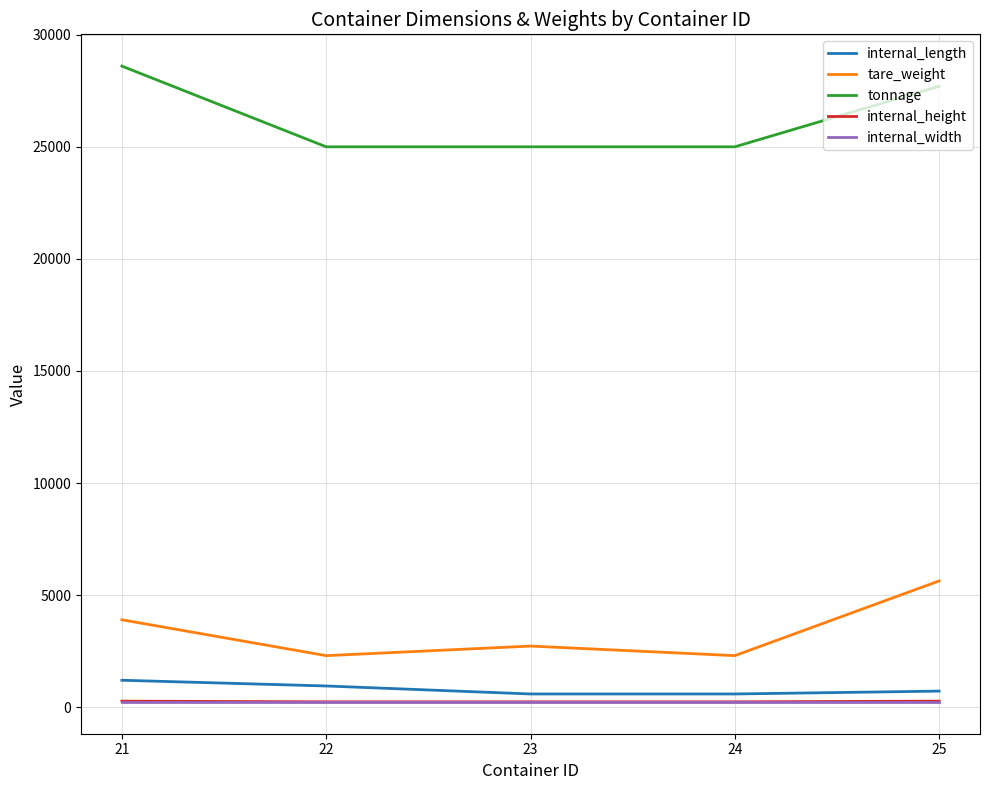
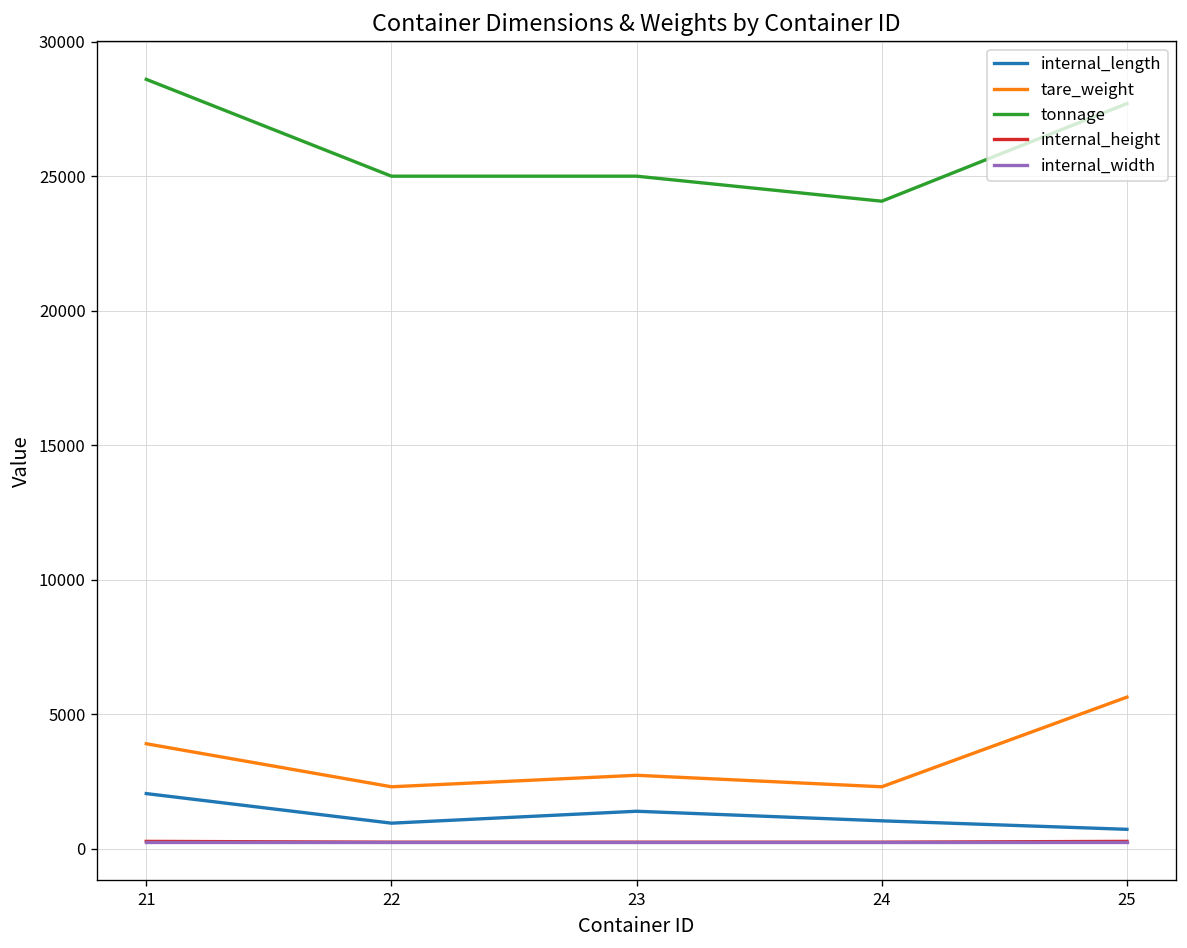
  {
    "internal_length": {
-     "21": 1200,
+     "21": 2000,
      "22": 900,
-     "23": 600,
-     "24": 600,
+     "23": 1400,
+     "24": 1000,
      "25": 700
    },
    "tare_weight": {
      "21": 3900,
      "22": 2300,
      "23": 2700,
      "24": 2300,
      "25": 5600
    },
    "tonnage": {
      "21": 28600,
      "22": 25000,
      "23": 25000,
-     "24": 25000
+     "24": 24100
    }
  }
